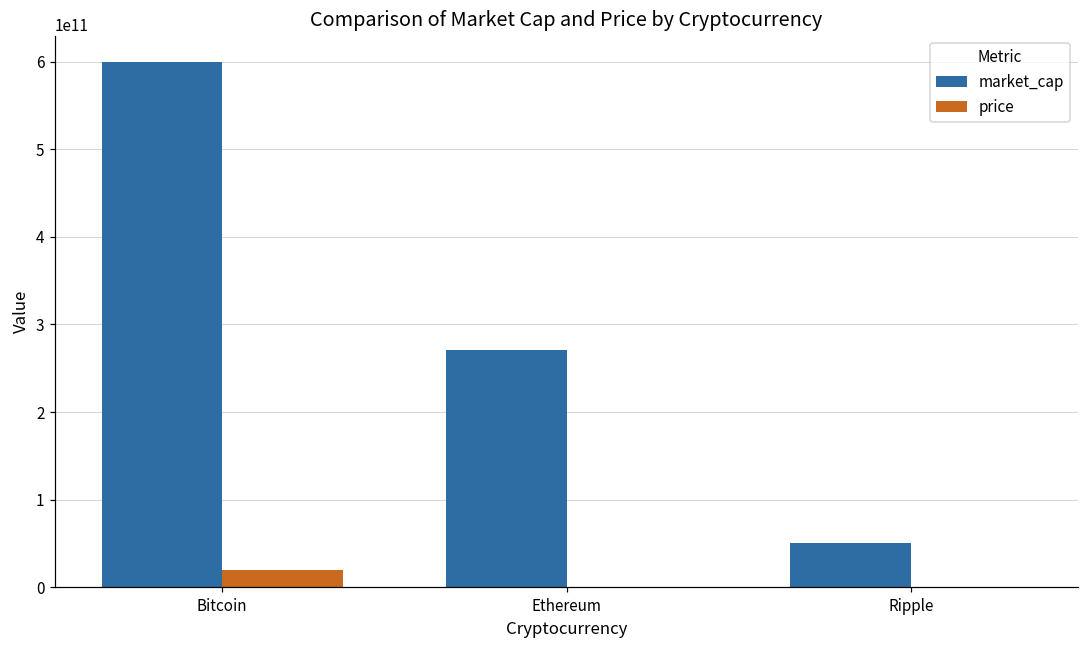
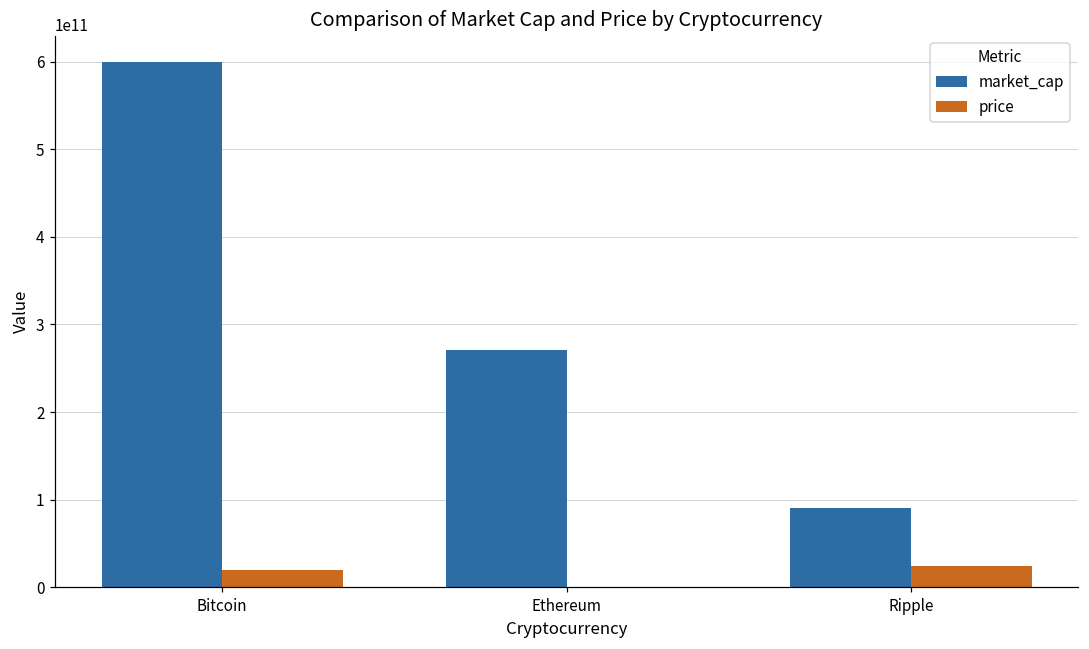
  {
    "market_cap": {
      "Bitcoin": 600000000000,
      "Ethereum": 270000000000,
-     "Ripple": 50000000000
+     "Ripple": 90000000000
    },
    "price": {
      "Bitcoin": 20000000000,
-     "Ripple": 0
+     "Ripple": 20000000000
    }
  }
